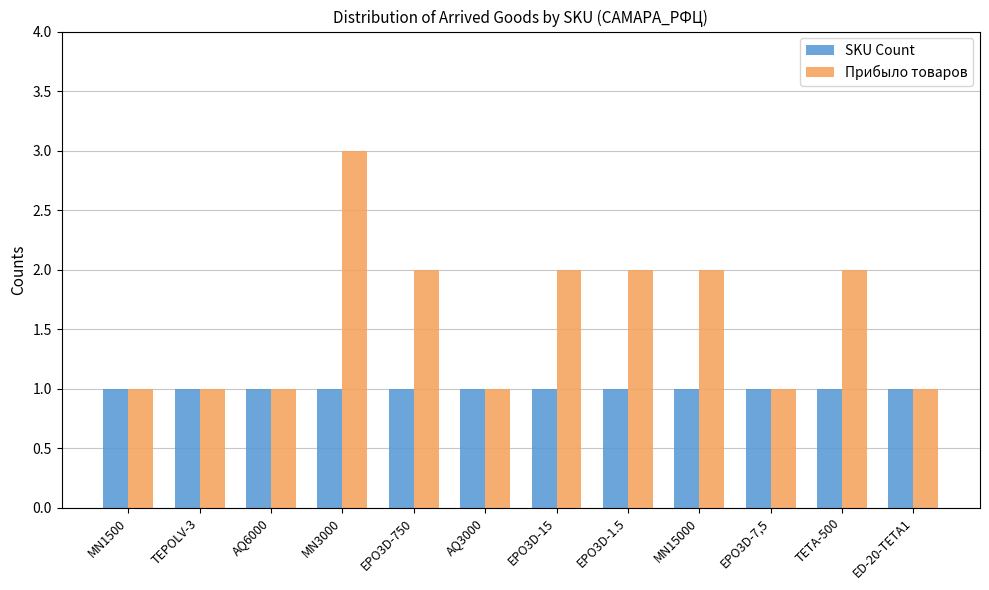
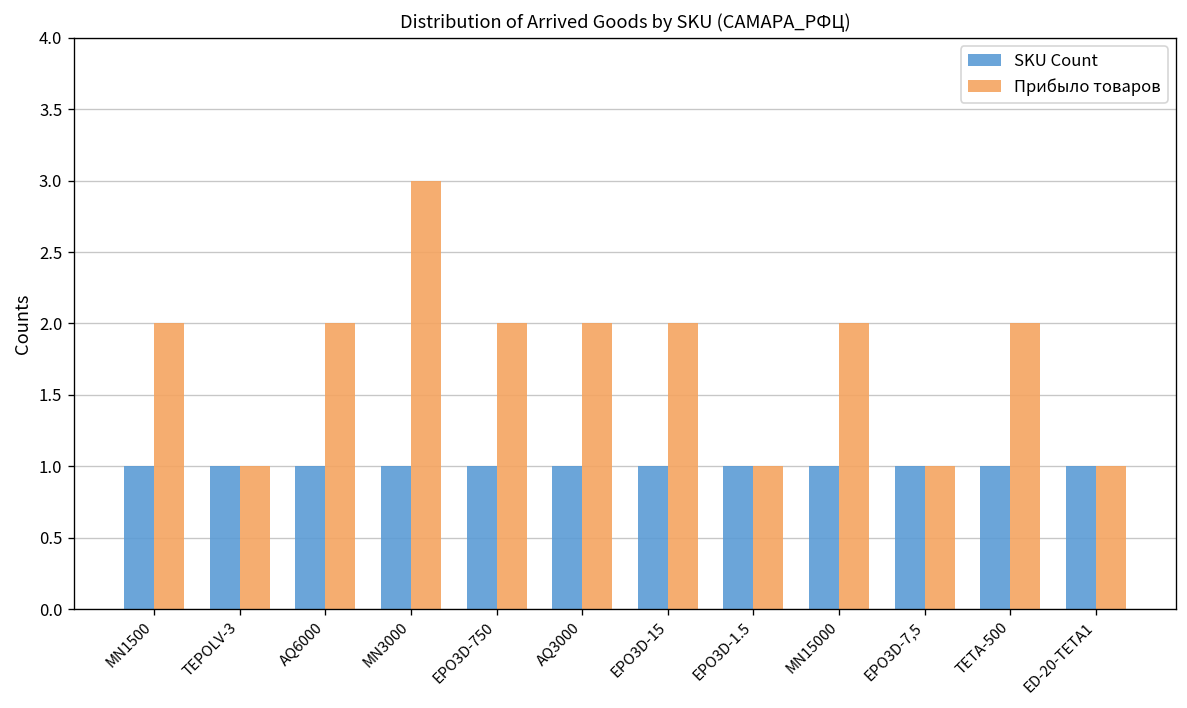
  {
    "SKU Count": {
      "MN1500": 1,
      "TEPOLV-3": 1,
      "AQ6000": 1,
      "MN3000": 1,
      "EPO3D-750": 1,
      "AQ3000": 1,
      "EPO3D-15": 1,
      "EPO3D-1.5": 1,
      "MN15000": 1,
      "EPO3D-7,5": 1,
      "TETA-500": 1,
      "ED-20-TETA1": 1
    },
    "Прибыло товаров": {
-     "MN1500": 1,
+     "MN1500": 2,
      "TEPOLV-3": 1,
-     "AQ6000": 1,
+     "AQ6000": 2,
      "MN3000": 3,
      "EPO3D-750": 2,
-     "AQ3000": 1,
+     "AQ3000": 2,
      "EPO3D-15": 2,
-     "EPO3D-1.5": 2,
+     "EPO3D-1.5": 1,
      "MN15000": 2,
      "EPO3D-7,5": 1,
      "TETA-500": 2,
      "ED-20-TETA1": 1
    }
  }
